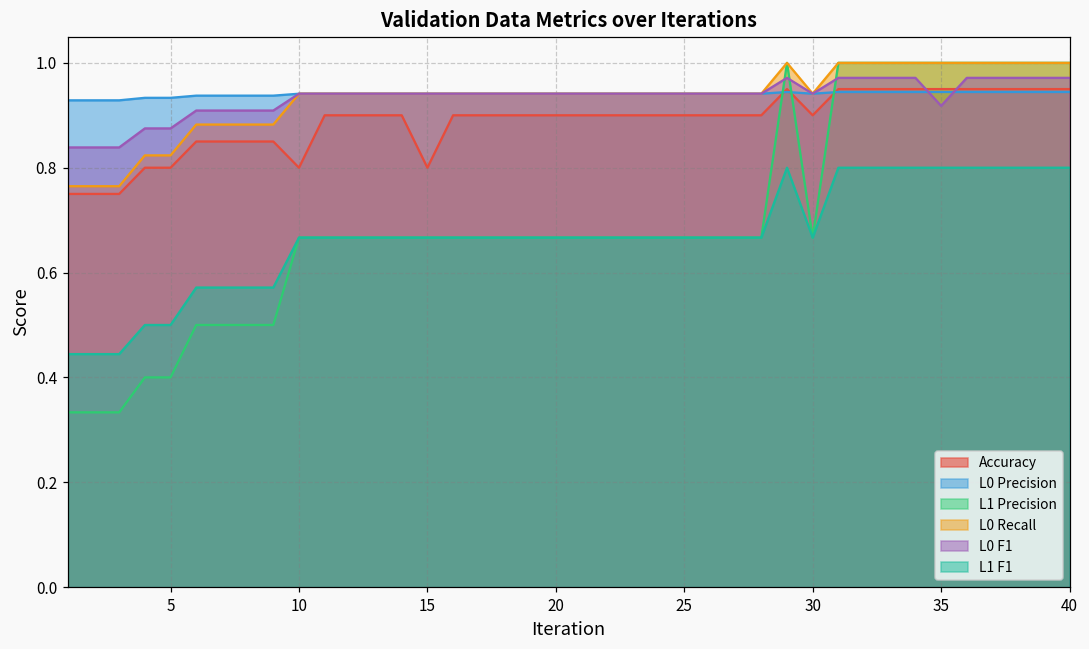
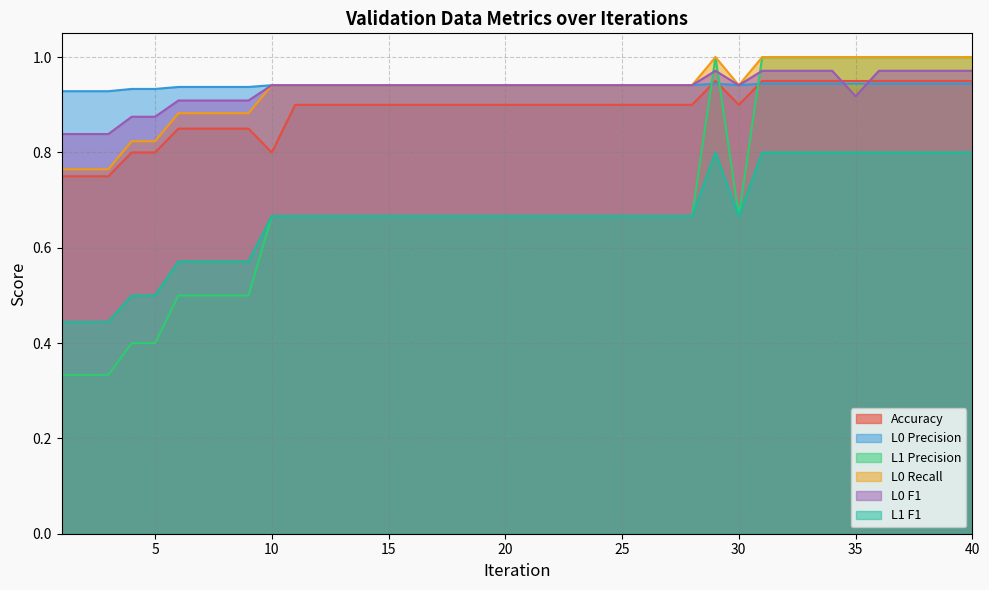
  {
    "Accuracy": {
      "5": 0.8,
      "10": 0.8,
-     "15": 0.8,
+     "15": 0.9,
      "20": 0.9,
      "25": 0.9,
      "30": 0.9,
      "35": 0.95,
      "40": 0.95
    },
    "L0 Recall": {
      "5": 0.82
    },
    "L0 F1": {
      "5": 0.87,
      "35": 0.92,
      "40": 0.97
    }
  }
